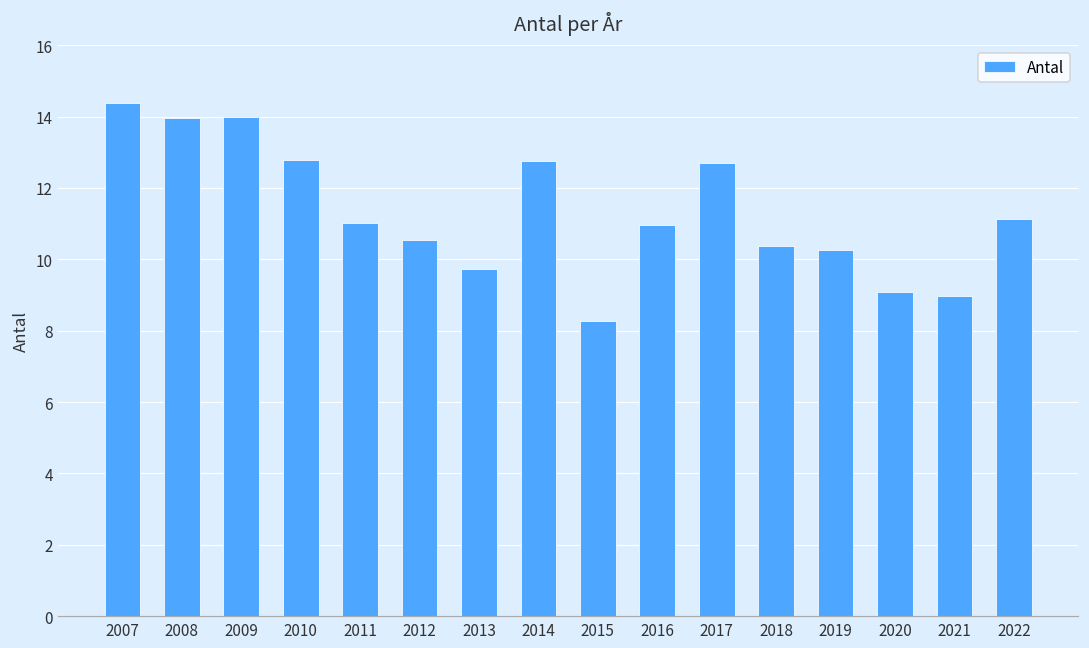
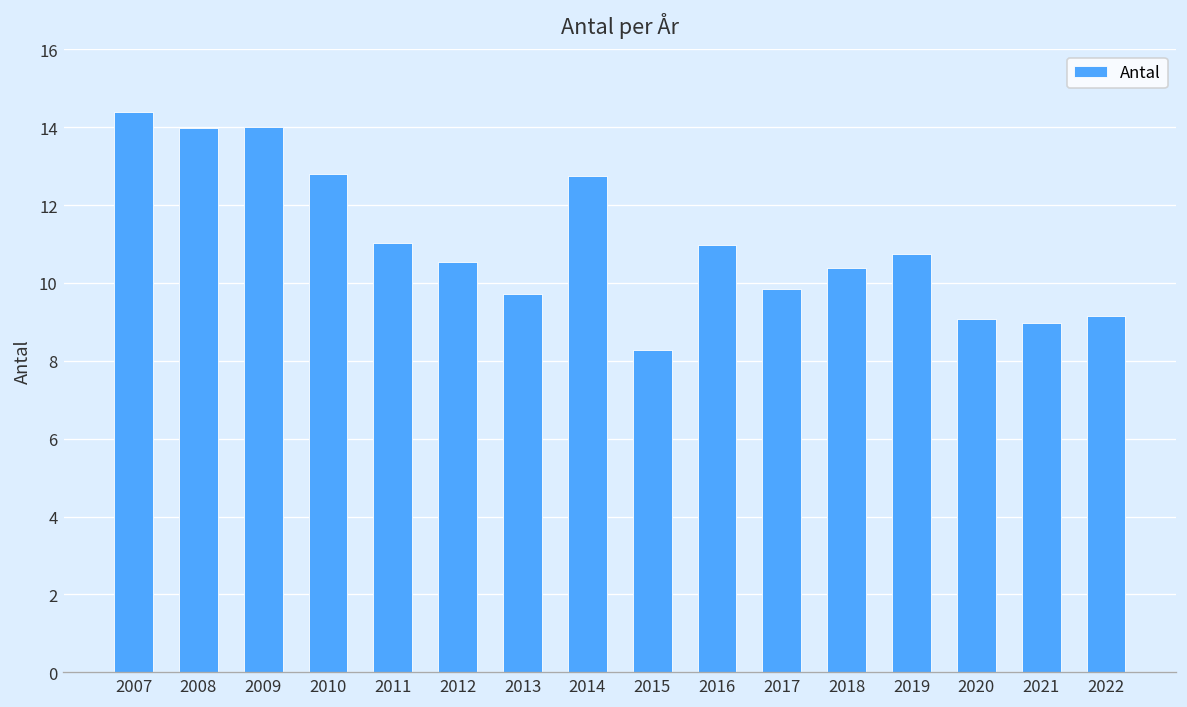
  {
    "2007": 14.4,
    "2008": 14.0,
    "2009": 14.0,
    "2010": 12.8,
    "2011": 11.0,
    "2012": 10.5,
    "2013": 9.7,
    "2014": 12.7,
    "2015": 8.3,
    "2016": 11.0,
-   "2017": 12.7,
+   "2017": 9.8,
    "2018": 10.4,
-   "2019": 10.3,
+   "2019": 10.7,
    "2020": 9.1,
    "2021": 9.0,
-   "2022": 11.1
+   "2022": 9.1
  }
